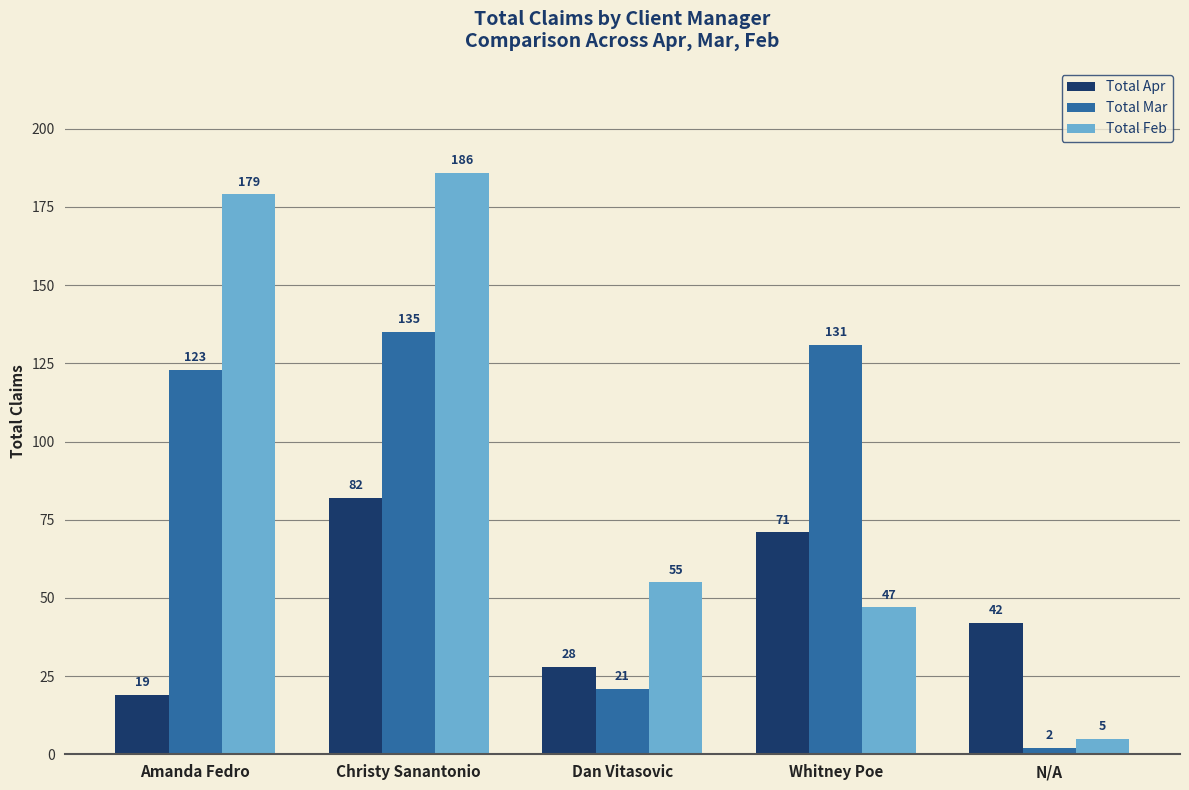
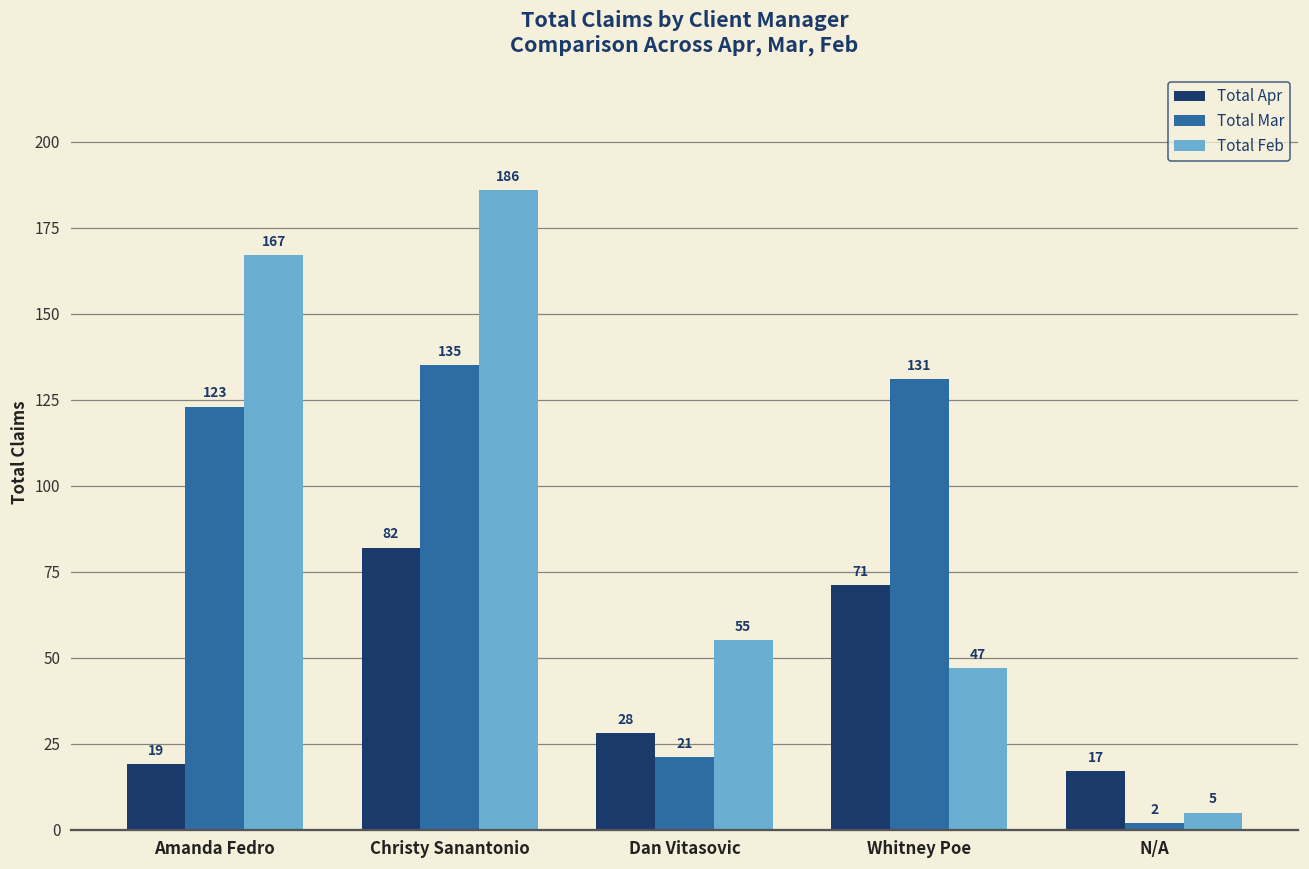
  {
    "Total Apr": {
      "Amanda Fedro": 19,
      "Christy Sanantonio": 82,
      "Dan Vitasovic": 28,
      "Whitney Poe": 71,
-     "N/A": 42
+     "N/A": 17
    },
    "Total Mar": {
      "Amanda Fedro": 123,
      "Christy Sanantonio": 135,
      "Dan Vitasovic": 21,
      "Whitney Poe": 131,
      "N/A": 2
    },
    "Total Feb": {
-     "Amanda Fedro": 179,
+     "Amanda Fedro": 167,
      "Christy Sanantonio": 186,
      "Dan Vitasovic": 55,
      "Whitney Poe": 47,
      "N/A": 5
    }
  }
